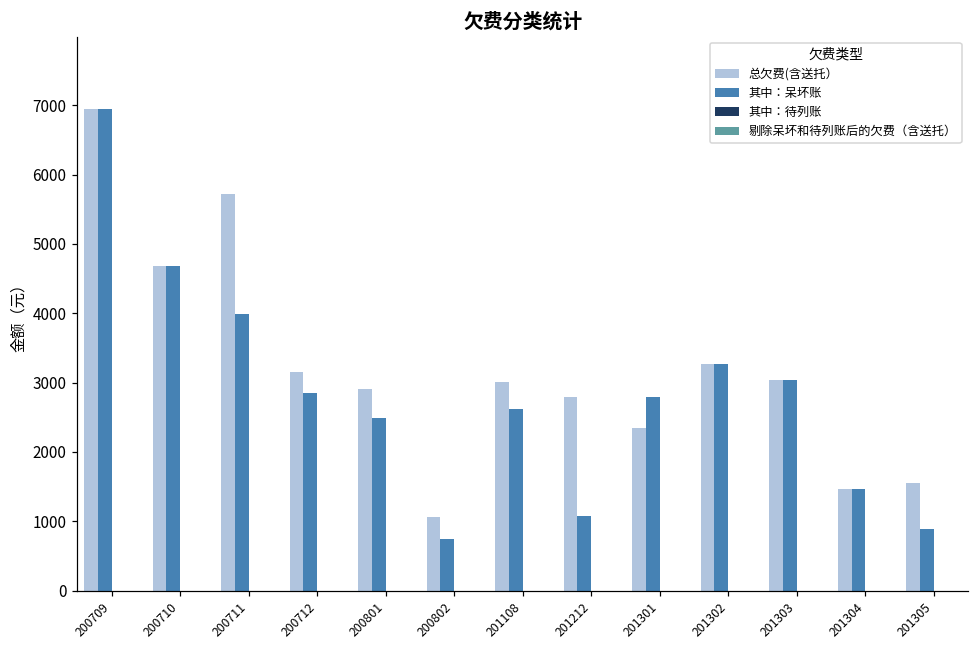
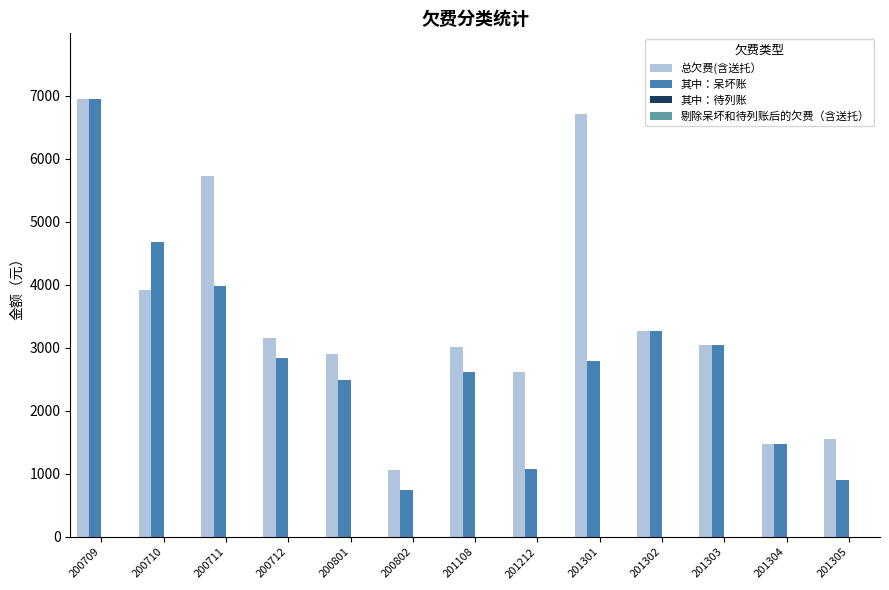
  {
    "总欠费(含送托）": {
      "200709": 6900,
-     "200710": 4700,
+     "200710": 3900,
      "200711": 5700,
      "200712": 3100,
      "200801": 2900,
      "200802": 1100,
      "201108": 3000,
-     "201212": 2800,
-     "201301": 2400,
+     "201212": 2600,
+     "201301": 6700,
      "201302": 3300,
      "201303": 3000,
      "201304": 1500,
      "201305": 1600
    },
    "其中：待列账": {
      "200709": 0,
      "200710": 0,
      "200711": 0,
      "200712": 0,
      "200801": 0,
      "200802": 0,
      "201108": 0,
      "201212": 0,
      "201301": 0,
      "201302": 0,
      "201303": 0,
      "201304": 0,
      "201305": 0
    }
  }
